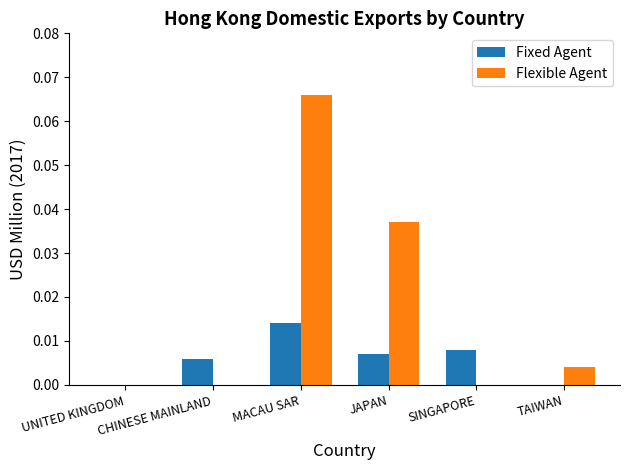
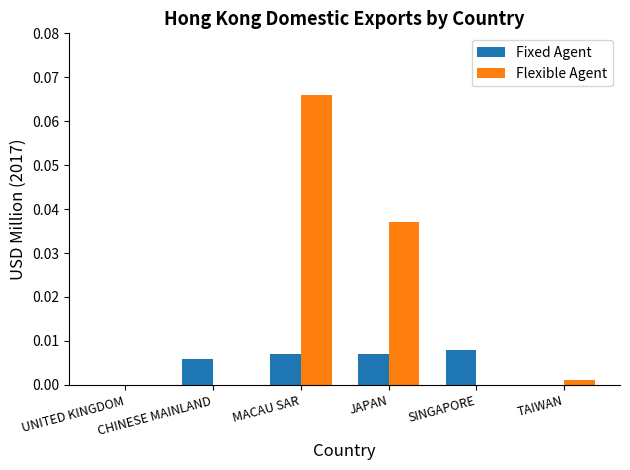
  {
    "Fixed Agent": {
      "UNITED KINGDOM": 0.000,
      "CHINESE MAINLAND": 0.006,
-     "MACAU SAR": 0.014,
+     "MACAU SAR": 0.007,
      "JAPAN": 0.007,
      "SINGAPORE": 0.008,
      "TAIWAN": 0.000
    },
    "Flexible Agent": {
      "UNITED KINGDOM": 0.000,
      "CHINESE MAINLAND": 0.000,
      "MACAU SAR": 0.066,
      "JAPAN": 0.037,
      "SINGAPORE": 0.000,
-     "TAIWAN": 0.004
+     "TAIWAN": 0.001
    }
  }
